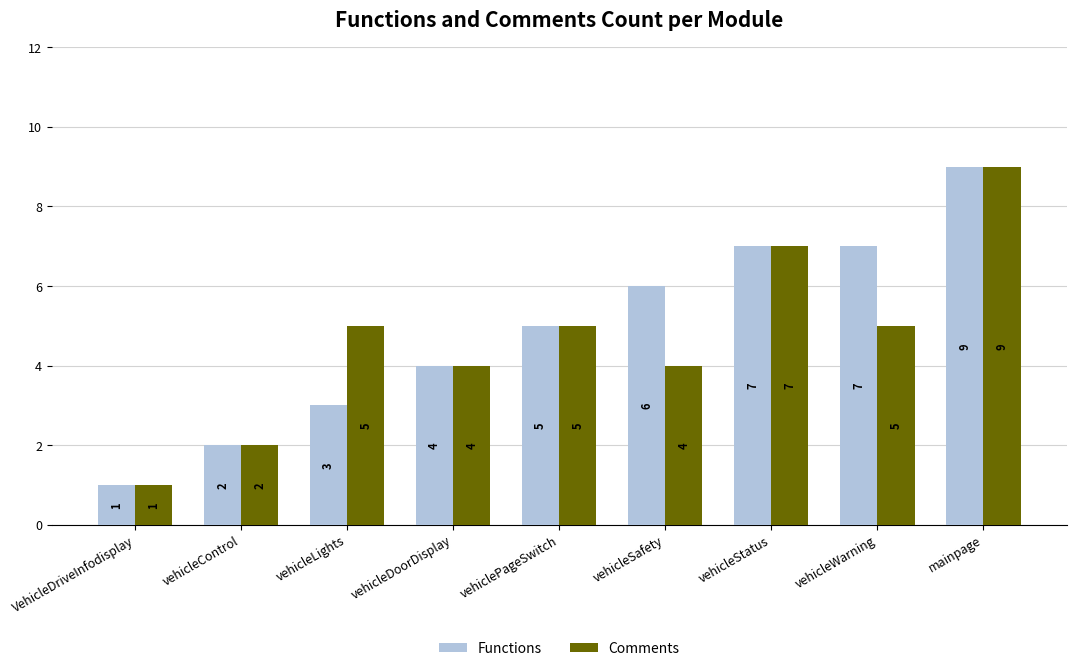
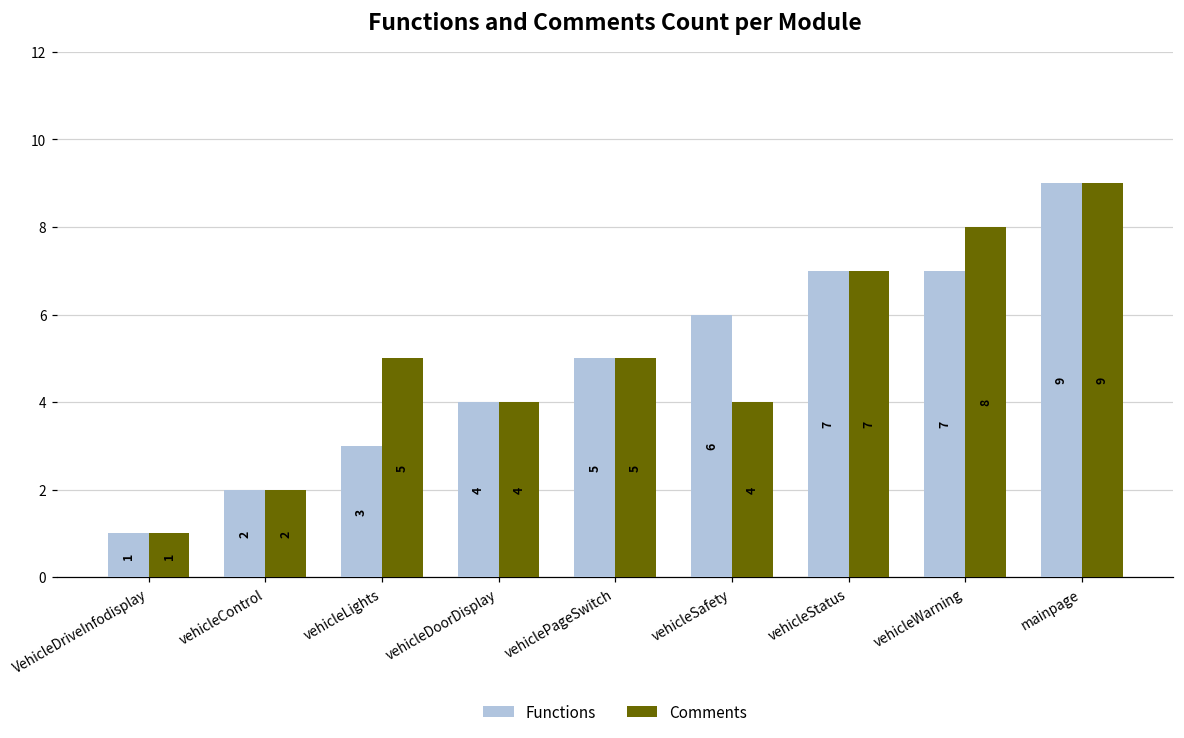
  {
    "Functions": {
      "VehicleDriveInfodisplay": 1,
      "vehicleControl": 2,
      "vehicleLights": 3,
      "vehicleDoorDisplay": 4,
      "vehiclePageSwitch": 5,
      "vehicleSafety": 6,
      "vehicleStatus": 7,
      "vehicleWarning": 7,
      "mainpage": 9
    },
    "Comments": {
      "VehicleDriveInfodisplay": 1,
      "vehicleControl": 2,
      "vehicleLights": 5,
      "vehicleDoorDisplay": 4,
      "vehiclePageSwitch": 5,
      "vehicleSafety": 4,
      "vehicleStatus": 7,
-     "vehicleWarning": 5,
+     "vehicleWarning": 8,
      "mainpage": 9
    }
  }
